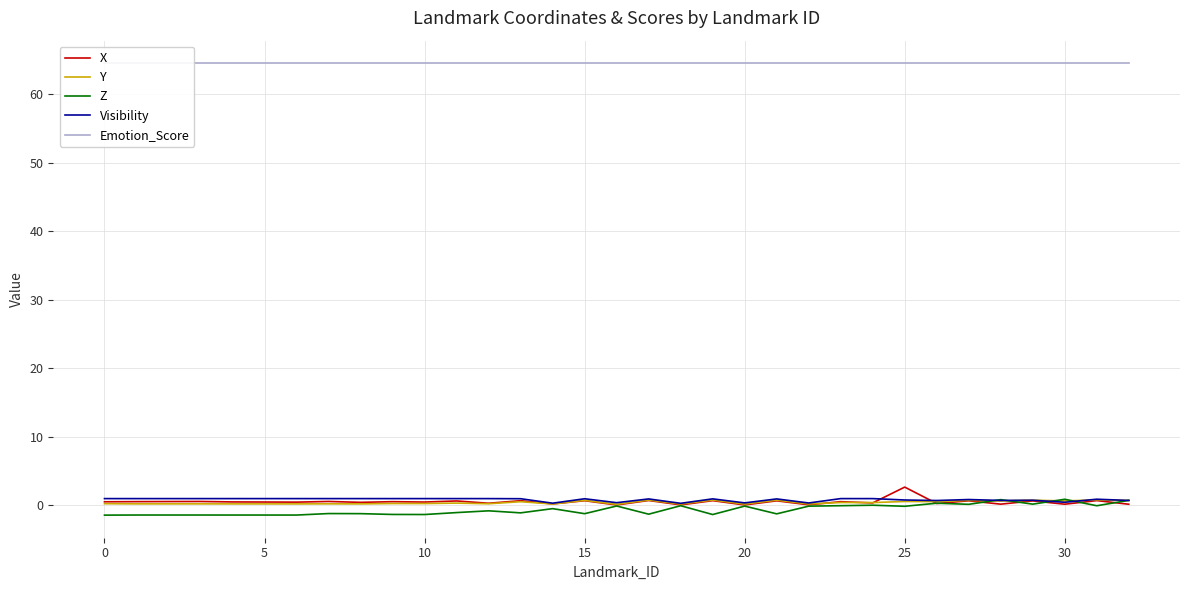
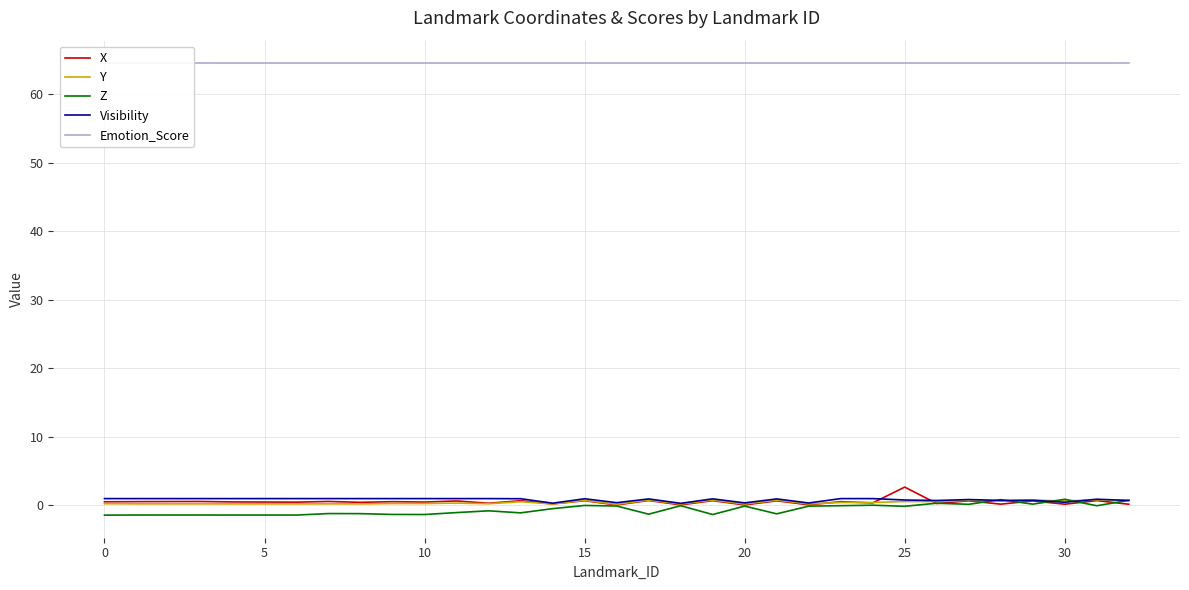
  {
    "X": {
      "25": 3
    },
    "Z": {
      "0": -1,
      "5": -1,
      "10": -1,
-     "15": -1,
+     "15": 0,
      "25": 0
    },
    "Visibility": {
      "0": 1,
      "5": 1,
      "10": 1
    },
    "Emotion_Score": {
      "5": 65,
      "10": 65,
      "15": 65,
      "20": 65,
      "25": 65,
      "30": 65
    }
  }
